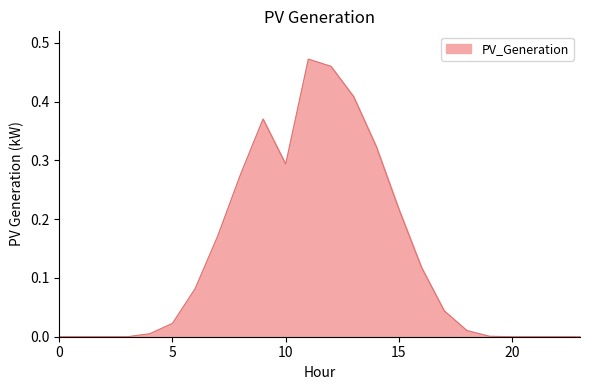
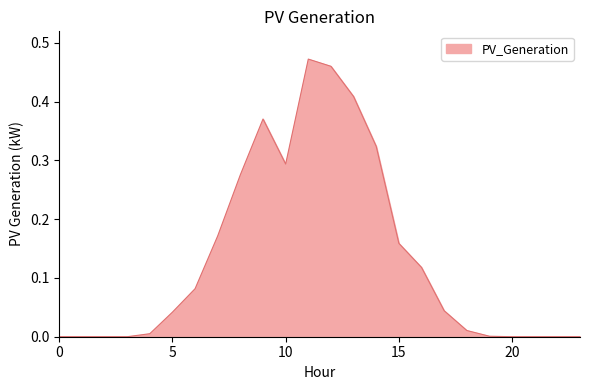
  {
    "0": 0.00,
-   "5": 0.02,
+   "5": 0.04,
    "10": 0.29,
-   "15": 0.22,
+   "15": 0.16,
    "20": 0.00
  }
